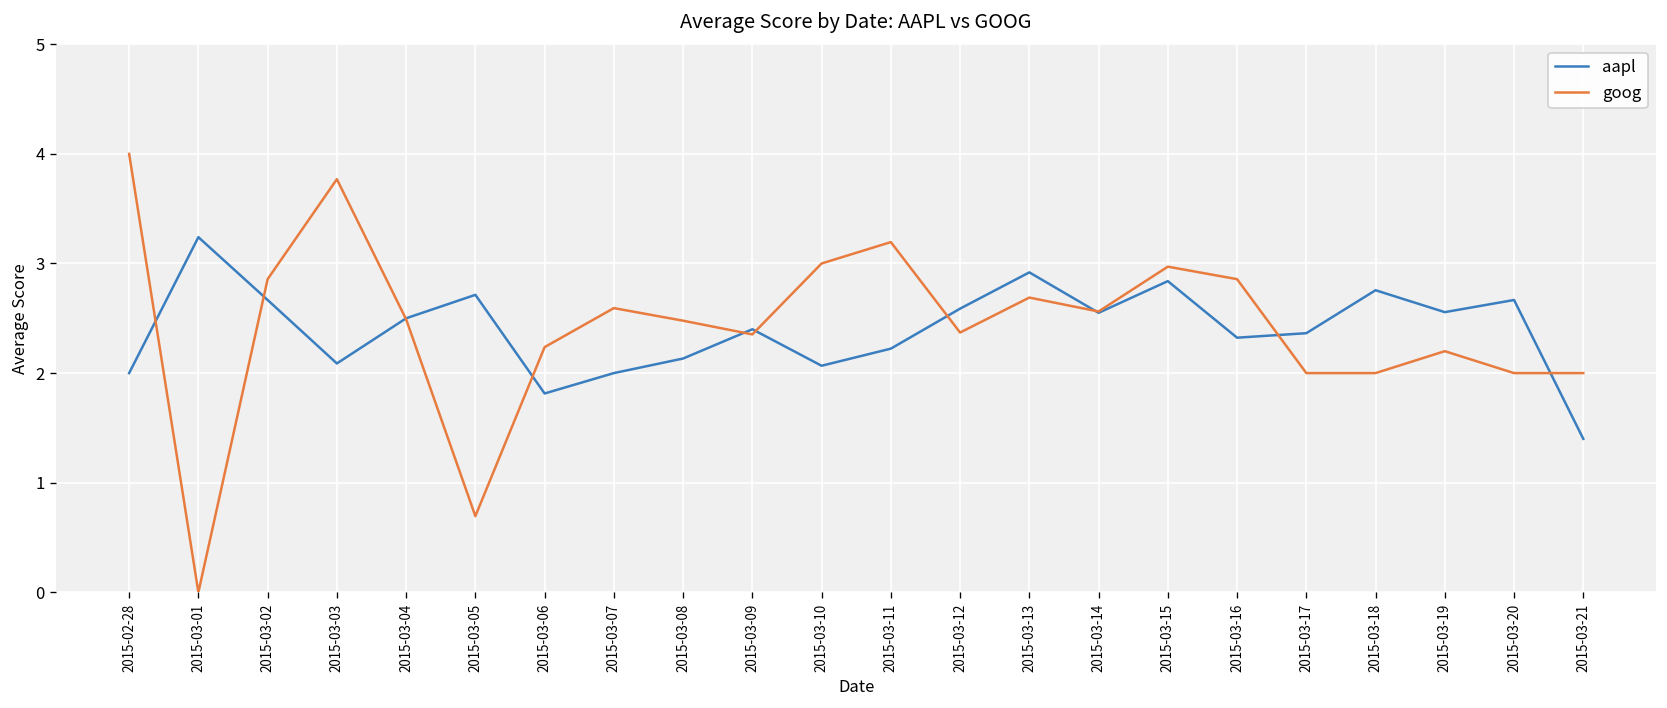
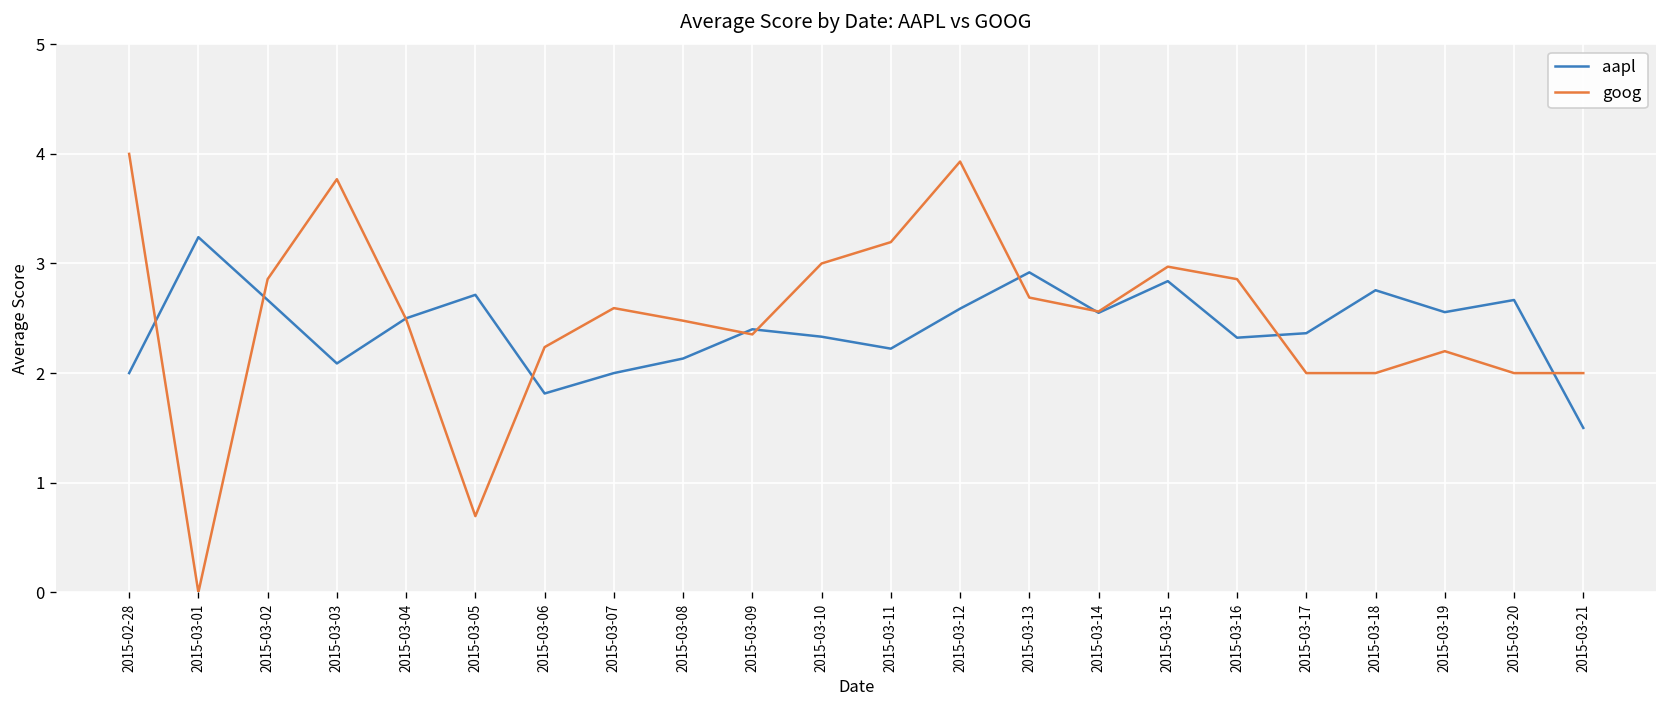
  {
    "aapl": {
      "2015-02-28": 2.0,
      "2015-03-01": 3.2,
      "2015-03-02": 2.7,
      "2015-03-03": 2.1,
      "2015-03-05": 2.7,
      "2015-03-06": 1.8,
      "2015-03-07": 2.0,
      "2015-03-08": 2.1,
      "2015-03-09": 2.4,
-     "2015-03-10": 2.1,
+     "2015-03-10": 2.3,
      "2015-03-11": 2.2,
      "2015-03-12": 2.6,
      "2015-03-13": 2.9,
      "2015-03-15": 2.8,
      "2015-03-16": 2.3,
      "2015-03-17": 2.4,
      "2015-03-18": 2.8,
      "2015-03-19": 2.6,
      "2015-03-20": 2.7,
-     "2015-03-21": 1.4
+     "2015-03-21": 1.5
    },
    "goog": {
      "2015-02-28": 4.0,
      "2015-03-01": 0.0,
      "2015-03-02": 2.9,
      "2015-03-03": 3.8,
      "2015-03-05": 0.7,
      "2015-03-06": 2.2,
      "2015-03-07": 2.6,
      "2015-03-08": 2.5,
      "2015-03-09": 2.4,
      "2015-03-10": 3.0,
      "2015-03-11": 3.2,
-     "2015-03-12": 2.4,
+     "2015-03-12": 3.9,
      "2015-03-13": 2.7,
      "2015-03-15": 3.0,
      "2015-03-16": 2.9,
      "2015-03-17": 2.0,
      "2015-03-18": 2.0,
      "2015-03-19": 2.2,
      "2015-03-20": 2.0,
      "2015-03-21": 2.0
    }
  }
